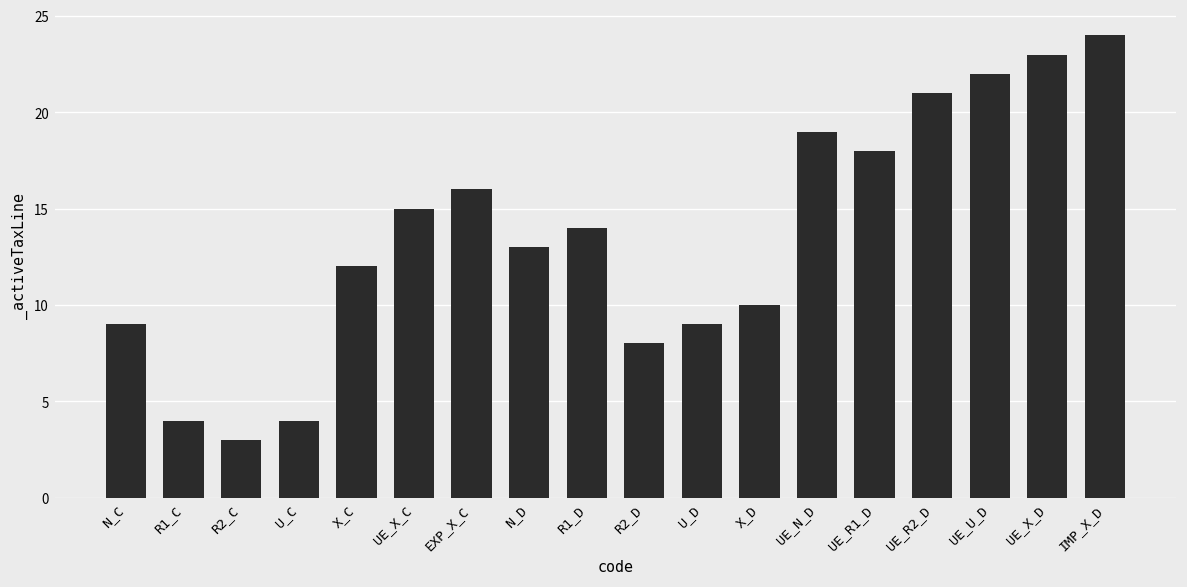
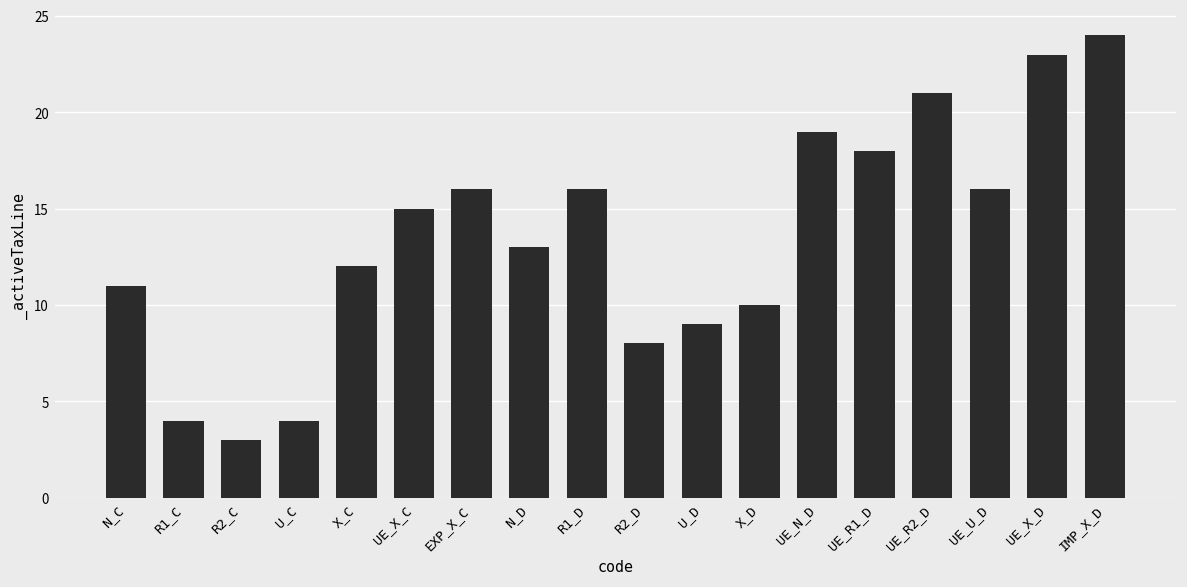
  {
-   "N_C": 9,
+   "N_C": 11,
    "R1_C": 4,
    "R2_C": 3,
    "U_C": 4,
    "X_C": 12,
    "UE_X_C": 15,
    "EXP_X_C": 16,
    "N_D": 13,
-   "R1_D": 14,
+   "R1_D": 16,
    "R2_D": 8,
    "U_D": 9,
    "X_D": 10,
    "UE_N_D": 19,
    "UE_R1_D": 18,
    "UE_R2_D": 21,
-   "UE_U_D": 22,
+   "UE_U_D": 16,
    "UE_X_D": 23,
    "IMP_X_D": 24
  }
